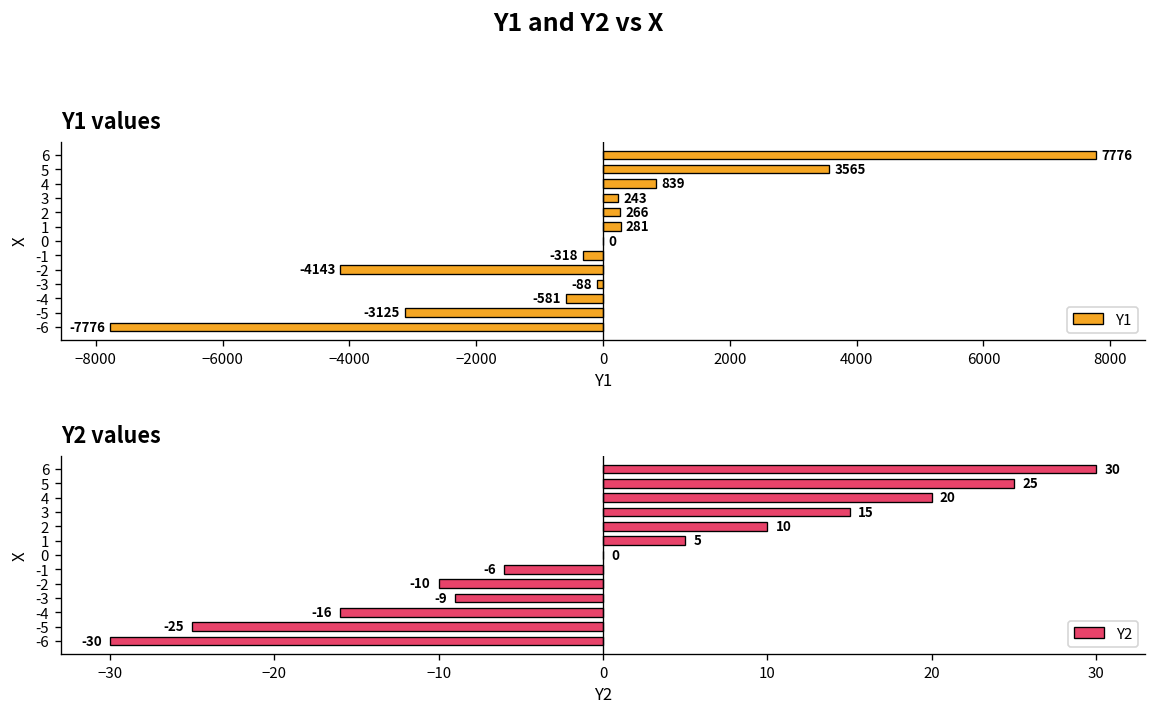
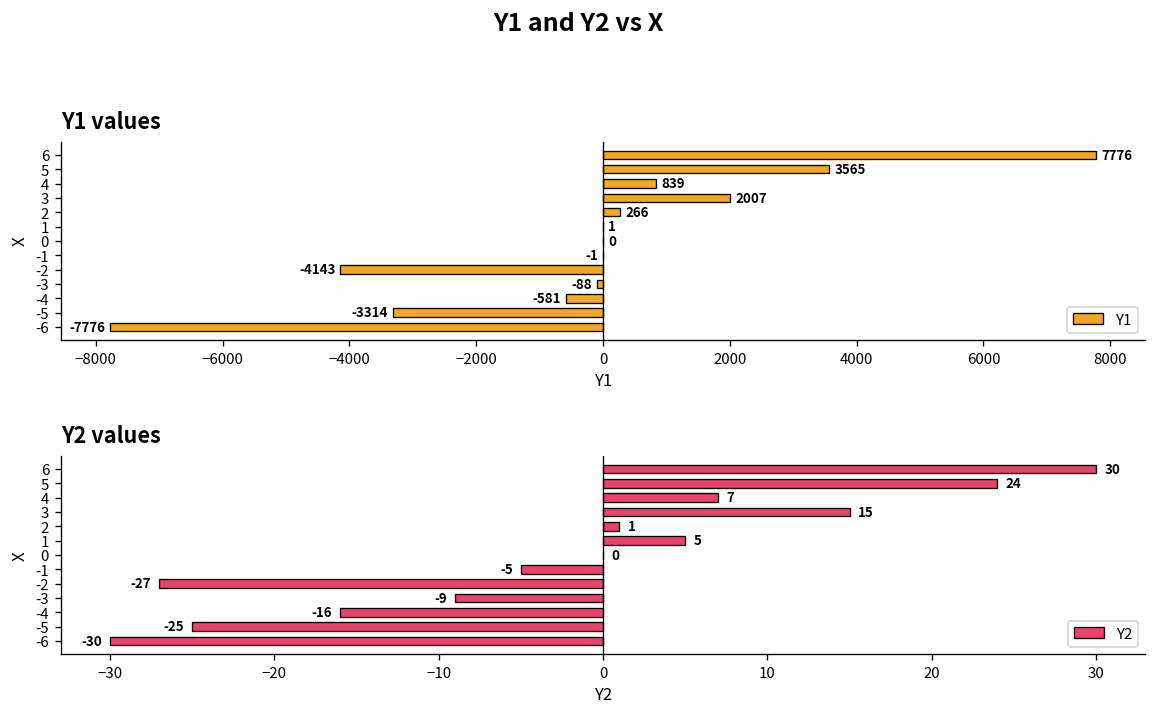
  {
    "Y1 values": {
      "6": 7776,
      "5": 3565,
      "4": 839,
-     "3": 243,
+     "3": 2007,
      "2": 266,
-     "1": 281,
+     "1": 1,
      "0": 0,
-     "-1": -318,
+     "-1": -1,
      "-2": -4143,
      "-3": -88,
      "-4": -581,
-     "-5": -3125,
+     "-5": -3314,
      "-6": -7776
    },
    "Y2 values": {
      "6": 30,
-     "5": 25,
-     "4": 20,
+     "5": 24,
+     "4": 7,
      "3": 15,
-     "2": 10,
+     "2": 1,
      "1": 5,
      "0": 0,
-     "-1": -6,
-     "-2": -10,
+     "-1": -5,
+     "-2": -27,
      "-3": -9,
      "-4": -16,
      "-5": -25,
      "-6": -30
    }
  }
